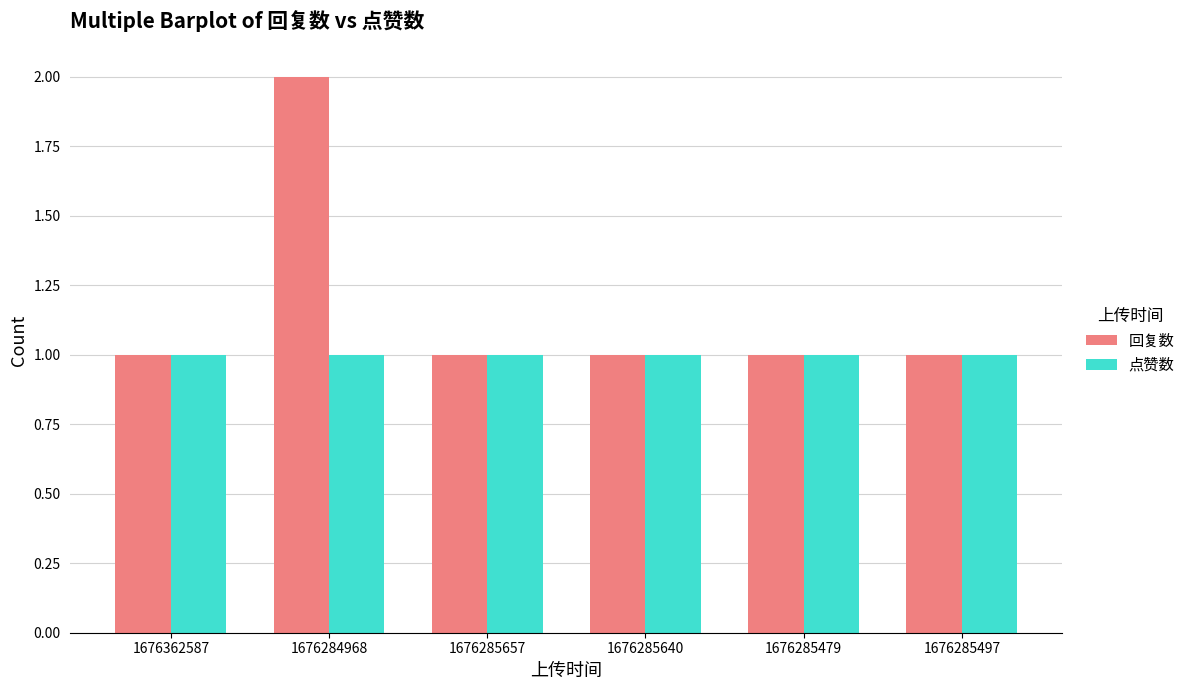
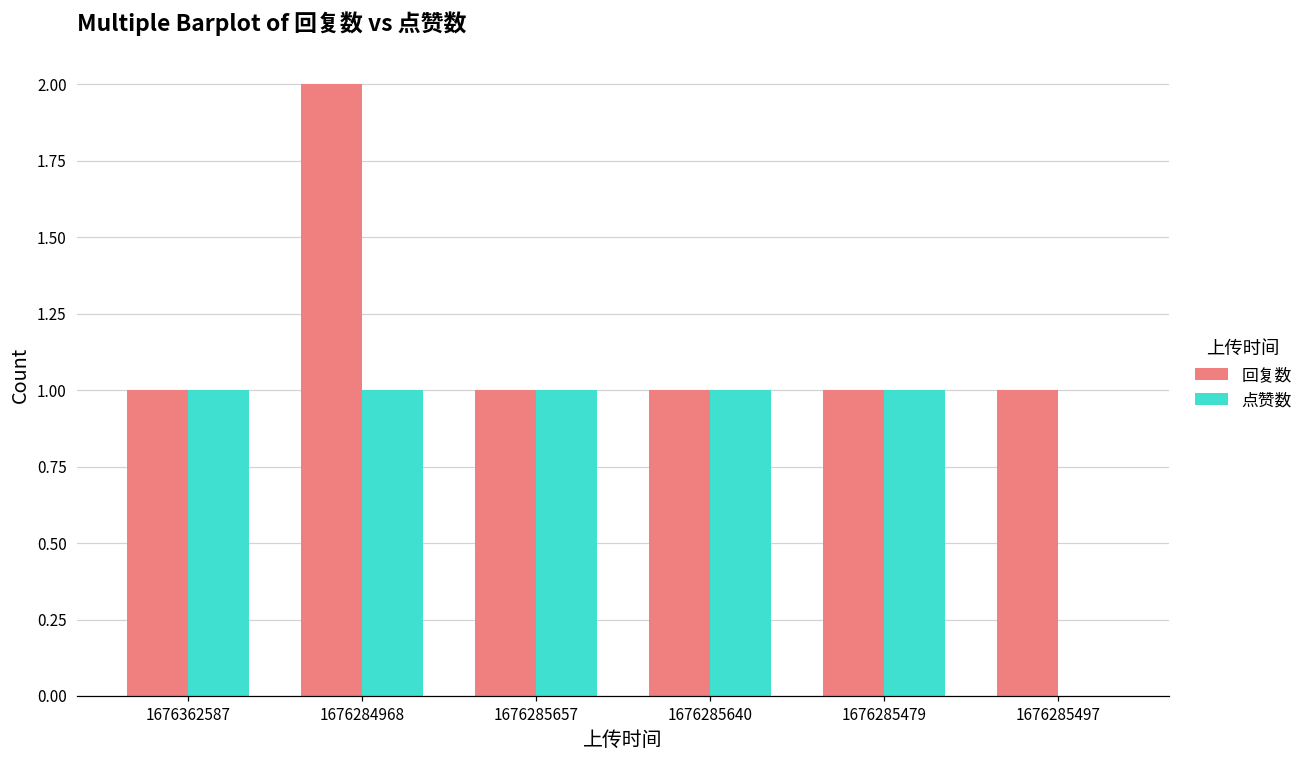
  {
    "回复数": {
      "1676362587": 1,
      "1676284968": 2,
      "1676285657": 1,
      "1676285640": 1,
      "1676285479": 1,
      "1676285497": 1
    },
    "点赞数": {
      "1676362587": 1,
      "1676284968": 1,
      "1676285657": 1,
      "1676285640": 1,
      "1676285479": 1,
-     "1676285497": 1
+     "1676285497": 0
    }
  }
